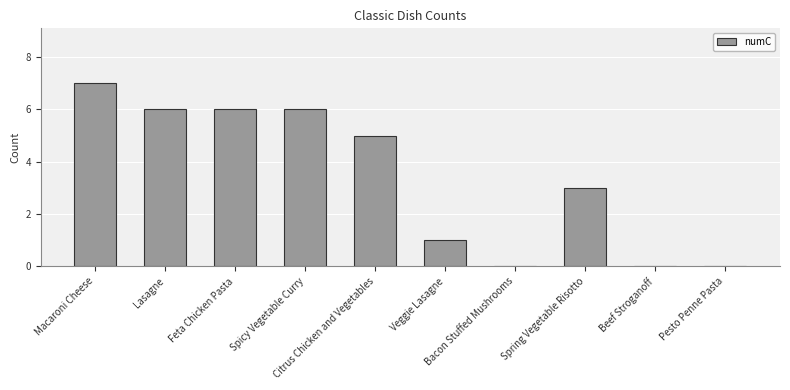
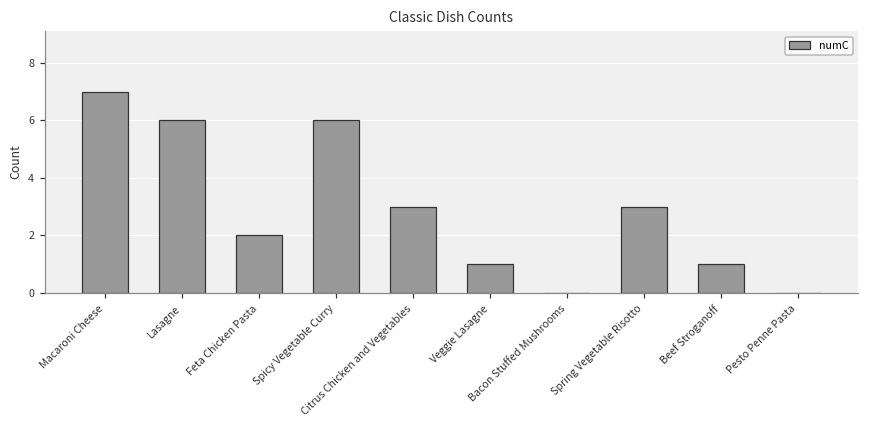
  {
    "Macaroni Cheese": 7,
    "Lasagne": 6,
-   "Feta Chicken Pasta": 6,
+   "Feta Chicken Pasta": 2,
    "Spicy Vegetable Curry": 6,
-   "Citrus Chicken and Vegetables": 5,
+   "Citrus Chicken and Vegetables": 3,
    "Veggie Lasagne": 1,
    "Bacon Stuffed Mushrooms": 0,
    "Spring Vegetable Risotto": 3,
-   "Beef Stroganoff": 0,
+   "Beef Stroganoff": 1,
    "Pesto Penne Pasta": 0
  }
